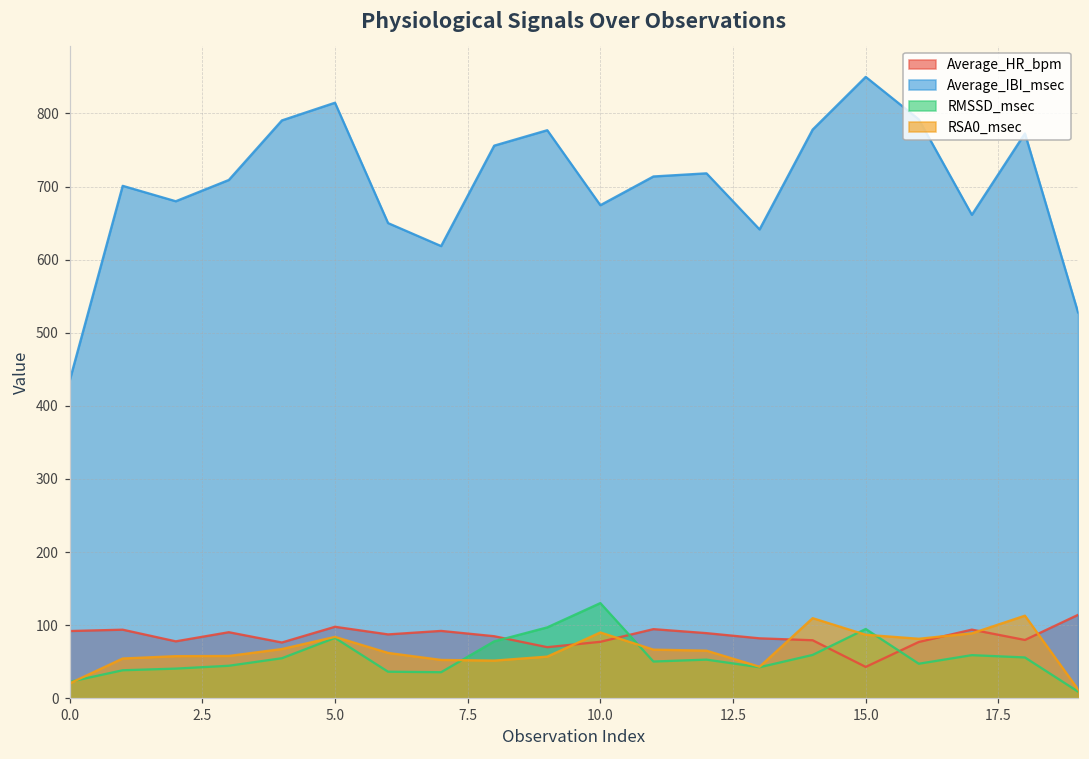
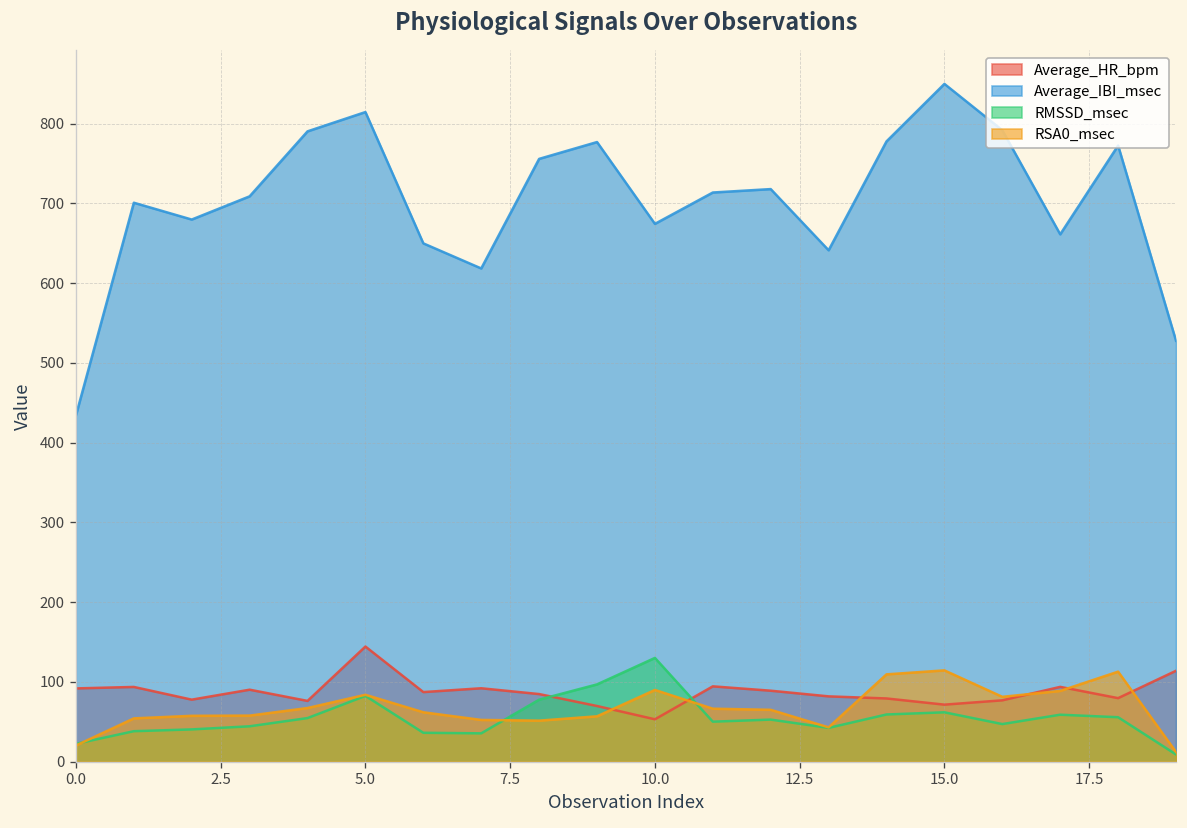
  {
    "Average_HR_bpm": {
      "0.0": 90,
-     "5.0": 100,
-     "10.0": 80,
-     "15.0": 40
+     "5.0": 140,
+     "10.0": 50,
+     "15.0": 70
    },
    "Average_IBI_msec": {
      "0.0": 430,
      "5.0": 810,
      "10.0": 670,
      "15.0": 850
    },
    "RMSSD_msec": {
      "10.0": 130,
-     "15.0": 90
+     "15.0": 60
    },
    "RSA0_msec": {
      "10.0": 90,
-     "15.0": 90
+     "15.0": 110
    }
  }
